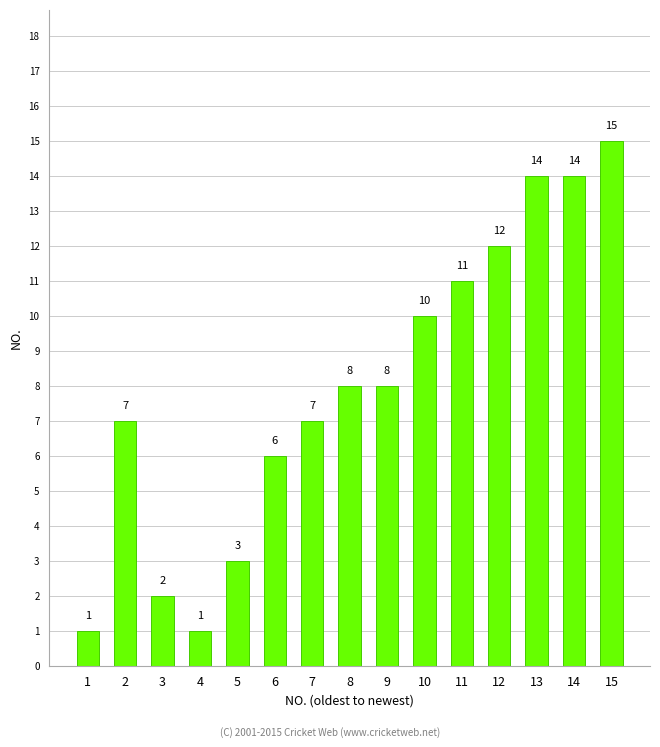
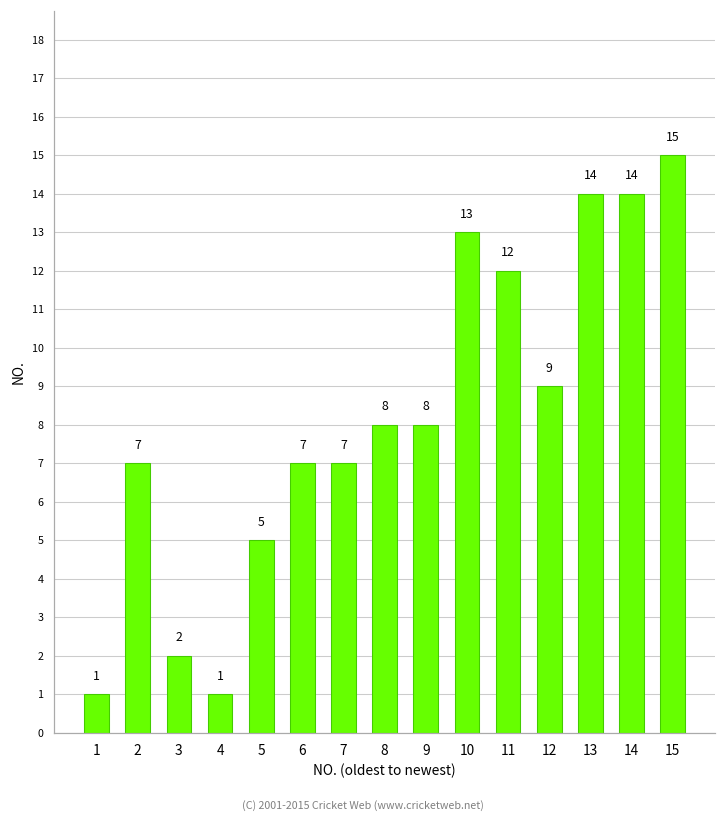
  {
    "1": 1,
    "2": 7,
    "3": 2,
    "4": 1,
-   "5": 3,
-   "6": 6,
+   "5": 5,
+   "6": 7,
    "7": 7,
    "8": 8,
    "9": 8,
-   "10": 10,
-   "11": 11,
-   "12": 12,
+   "10": 13,
+   "11": 12,
+   "12": 9,
    "13": 14,
    "14": 14,
    "15": 15
  }
